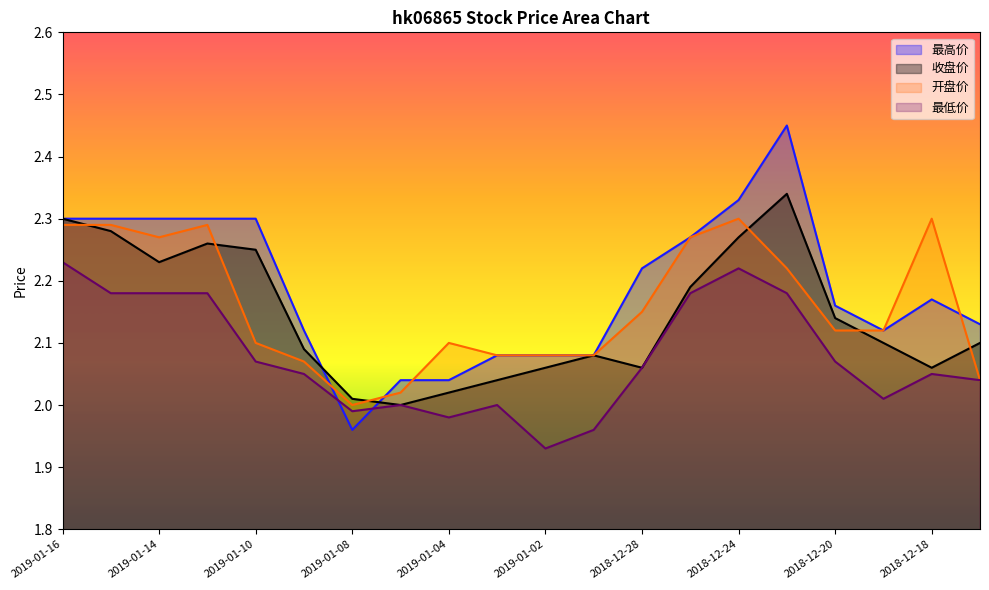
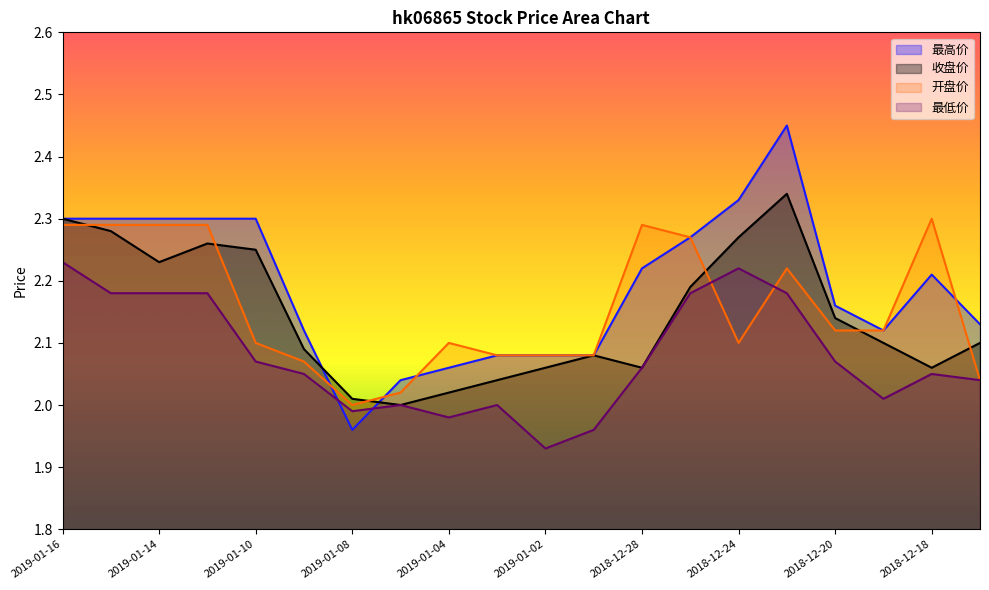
  {
    "最高价": {
      "2019-01-14": 2.30,
      "2019-01-10": 2.30,
      "2019-01-08": 1.96,
-     "2019-01-04": 2.04,
+     "2019-01-04": 2.06,
      "2018-12-28": 2.22,
      "2018-12-24": 2.33,
      "2018-12-20": 2.16,
-     "2018-12-18": 2.17
+     "2018-12-18": 2.21
    },
    "开盘价": {
      "2019-01-16": 2.29,
-     "2019-01-14": 2.27,
+     "2019-01-14": 2.29,
      "2019-01-10": 2.10,
      "2019-01-08": 2.00,
      "2019-01-04": 2.10,
-     "2018-12-28": 2.15,
-     "2018-12-24": 2.3,
+     "2018-12-28": 2.29,
+     "2018-12-24": 2.1,
      "2018-12-20": 2.12,
      "2018-12-18": 2.30
    }
  }
